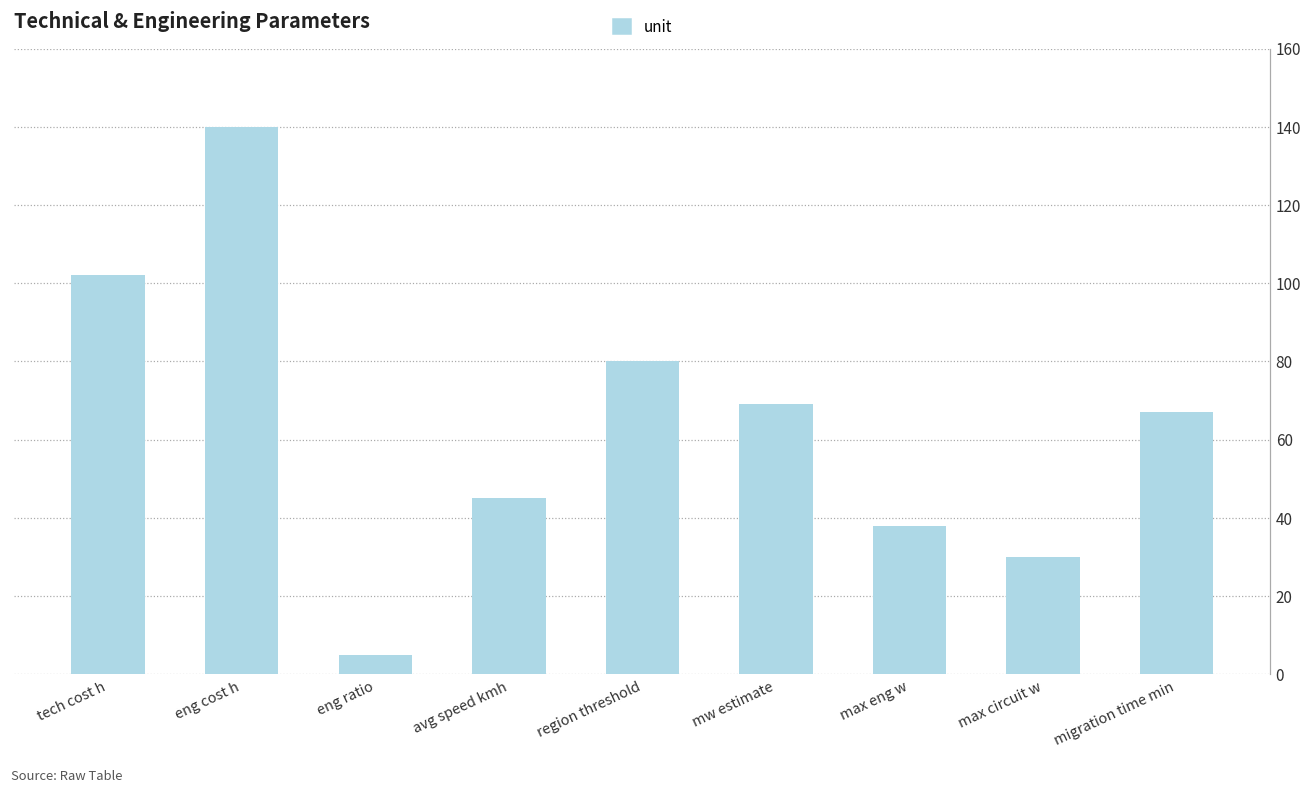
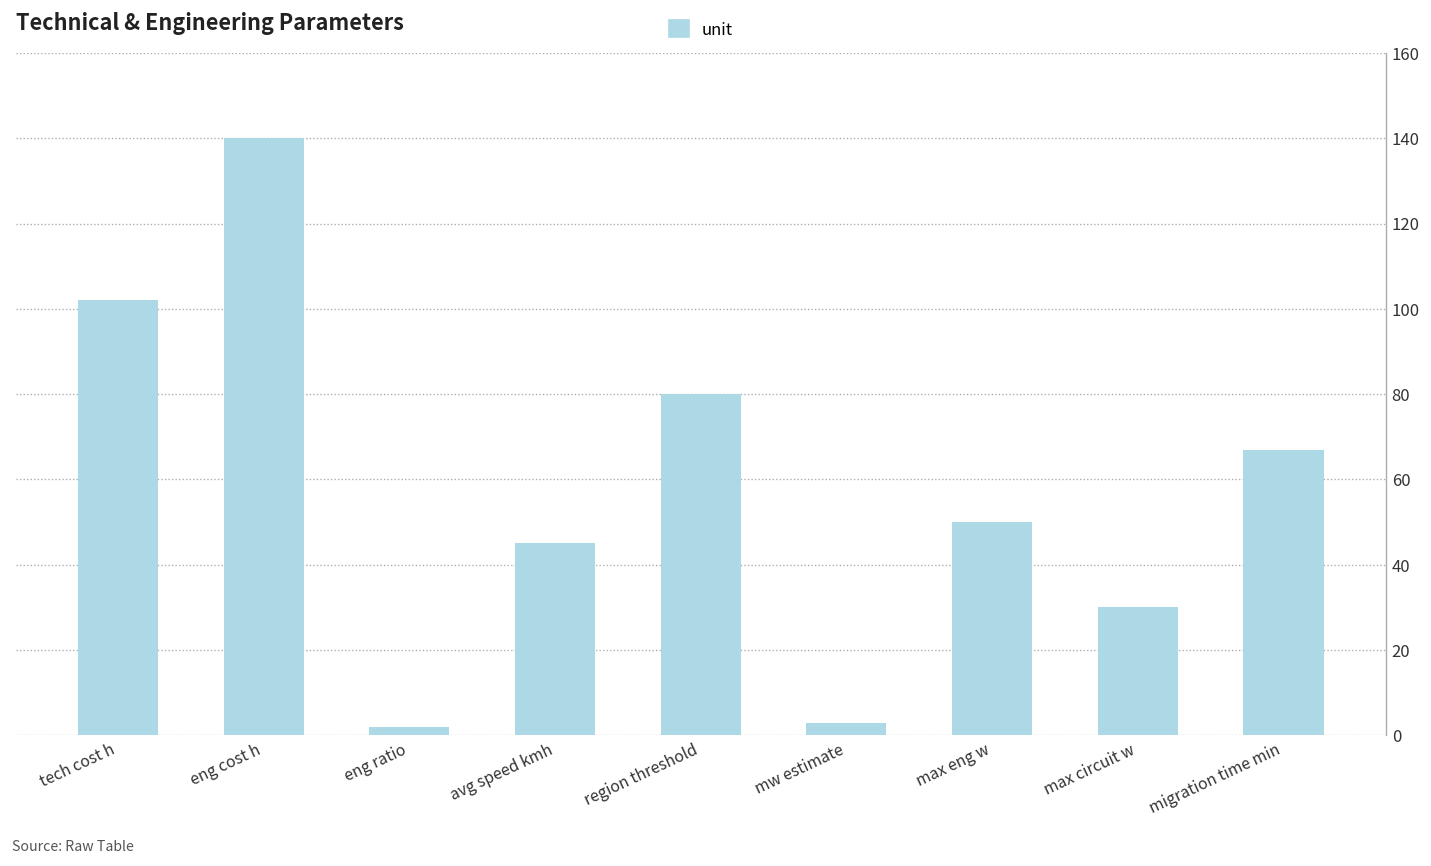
  {
    "tech cost h": 102,
    "eng cost h": 140,
-   "eng ratio": 5,
+   "eng ratio": 2,
    "avg speed kmh": 45,
    "region threshold": 80,
-   "mw estimate": 69,
-   "max eng w": 38,
+   "mw estimate": 3,
+   "max eng w": 50,
    "max circuit w": 30,
    "migration time min": 67
  }
